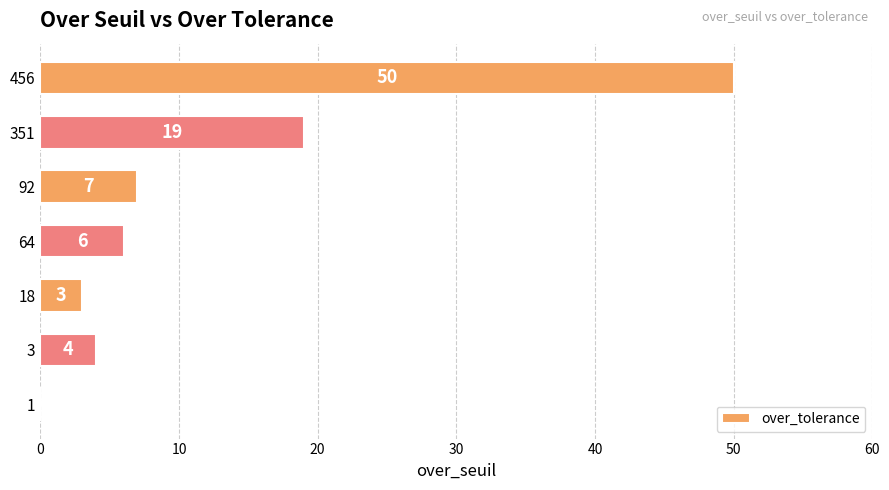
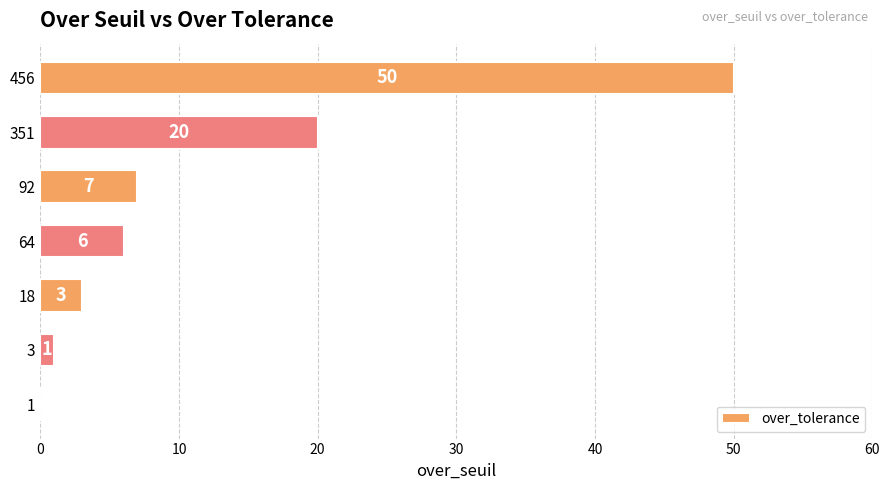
  {
    "456": 50,
-   "351": 19,
+   "351": 20,
    "92": 7,
    "64": 6,
    "18": 3,
-   "3": 4
+   "3": 1
  }
